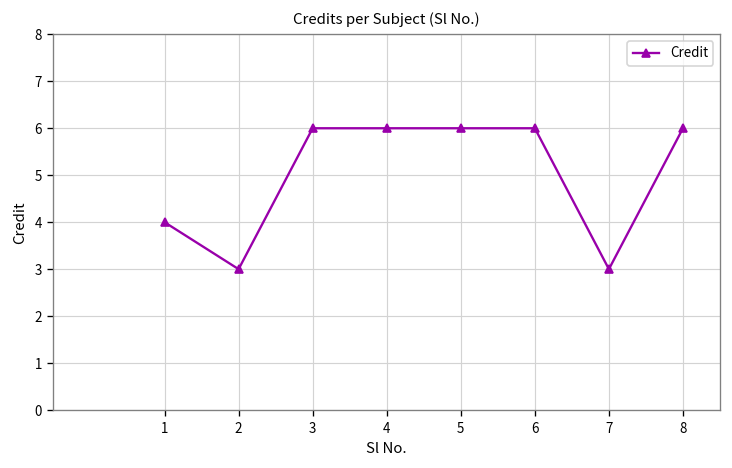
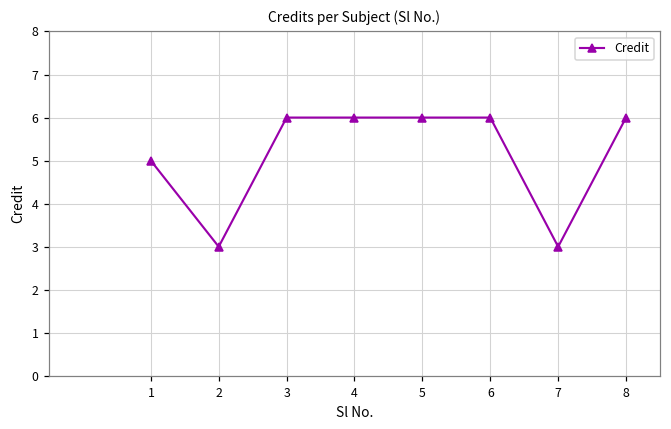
  {
-   "1": 4,
+   "1": 5,
    "2": 3,
    "3": 6,
    "4": 6,
    "5": 6,
    "6": 6,
    "7": 3,
    "8": 6
  }
